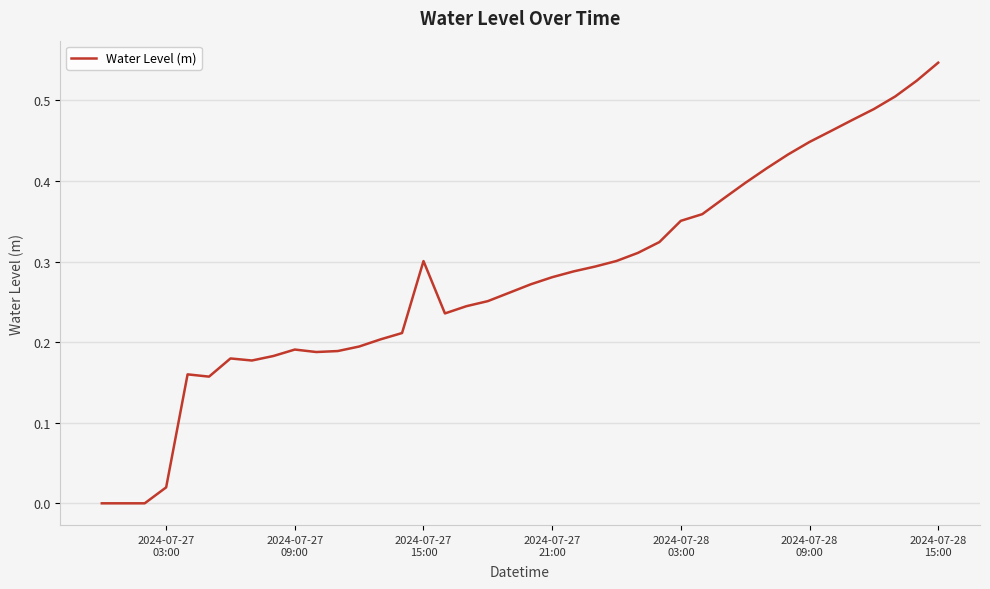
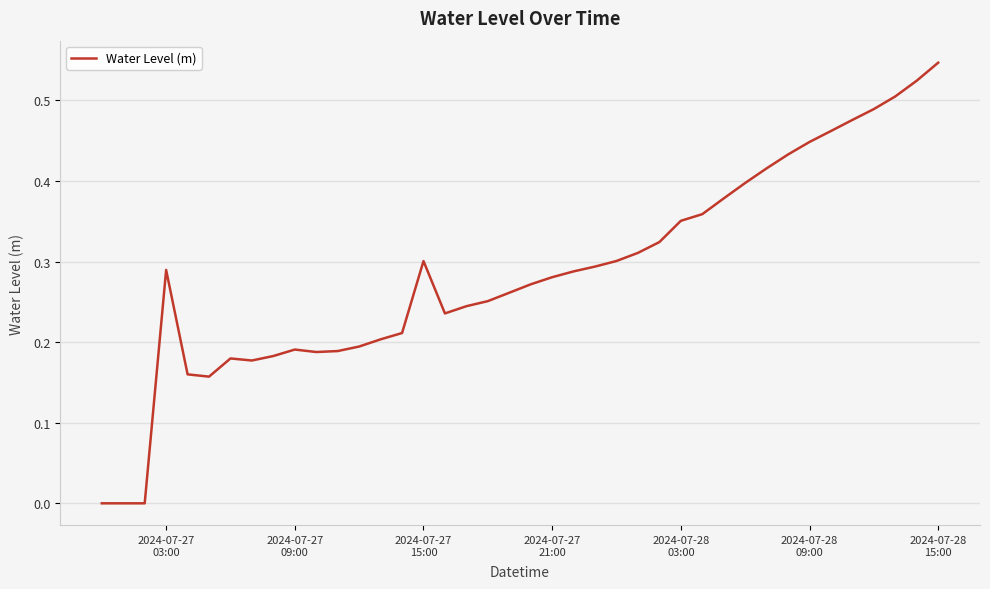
  {
-   "2024-07-27 03:00": 0.02,
+   "2024-07-27 03:00": 0.29,
    "2024-07-27 09:00": 0.19,
    "2024-07-27 15:00": 0.30,
    "2024-07-27 21:00": 0.28,
    "2024-07-28 03:00": 0.35,
    "2024-07-28 09:00": 0.45,
    "2024-07-28 15:00": 0.55
  }
